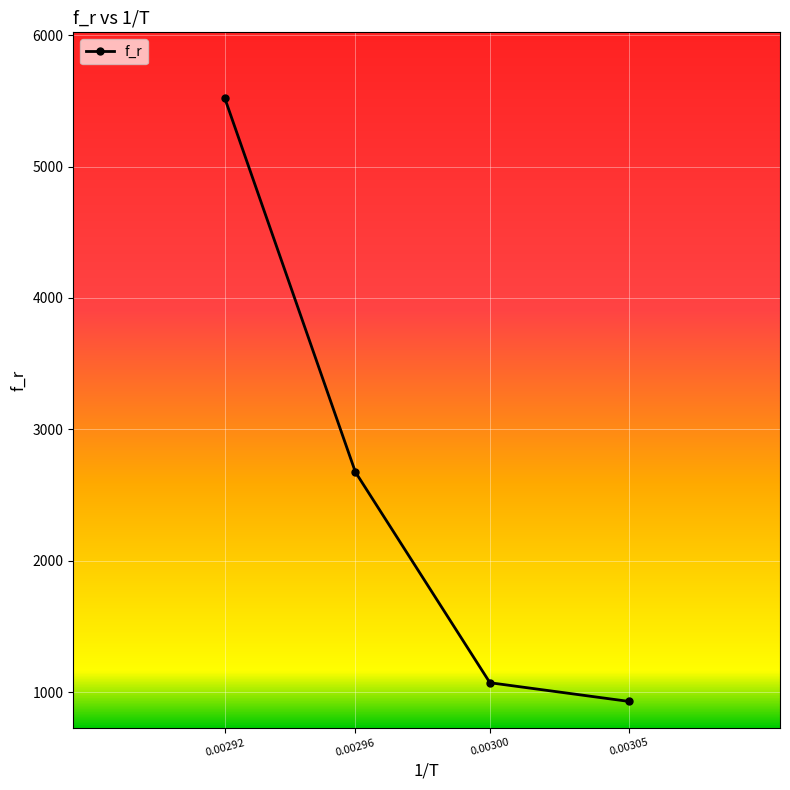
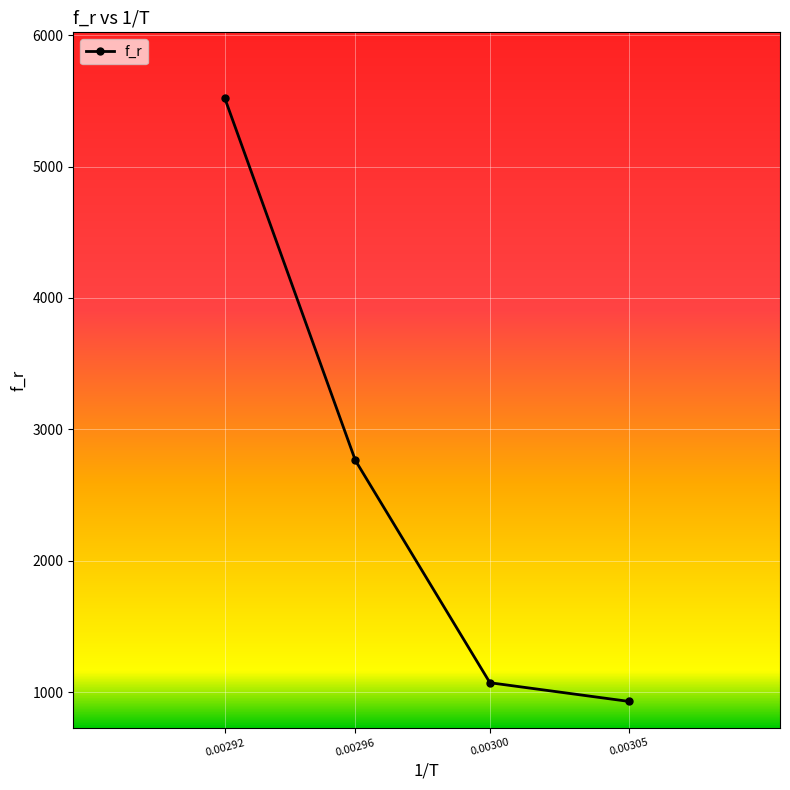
  {
    "0.00292": 5520,
-   "0.00296": 2680,
+   "0.00296": 2760,
    "0.00300": 1070,
    "0.00305": 930
  }
